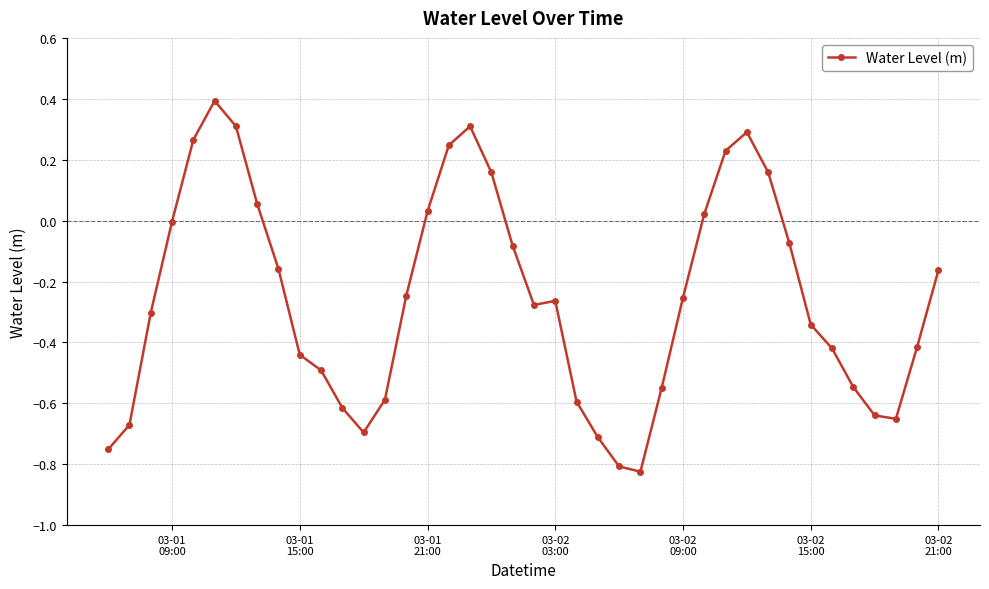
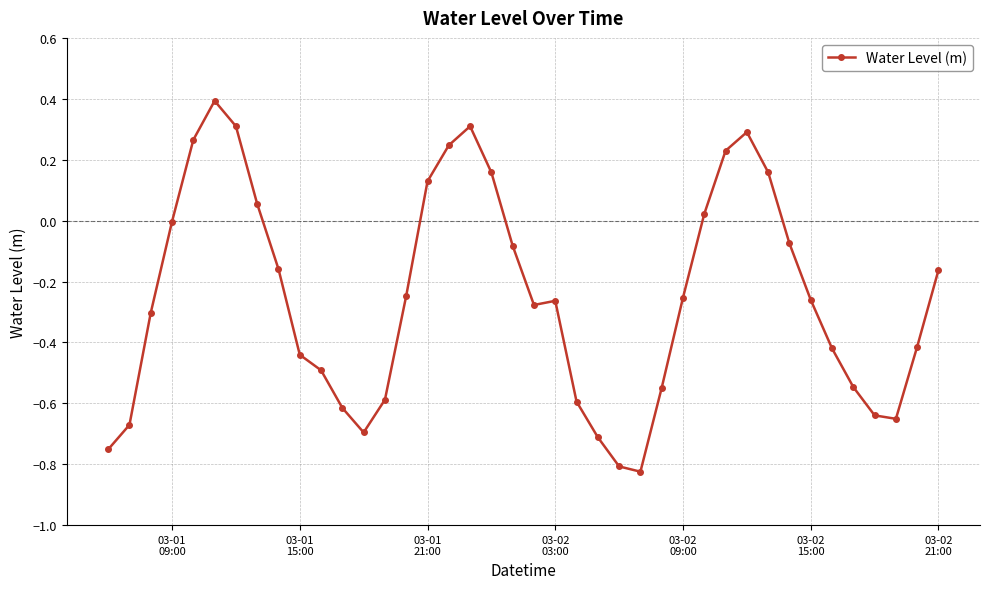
  {
    "03-01 09:00": 0.00,
    "03-01 15:00": -0.44,
-   "03-01 21:00": 0.03,
+   "03-01 21:00": 0.13,
    "03-02 03:00": -0.26,
    "03-02 09:00": -0.25,
-   "03-02 15:00": -0.34,
+   "03-02 15:00": -0.26,
    "03-02 21:00": -0.16
  }
